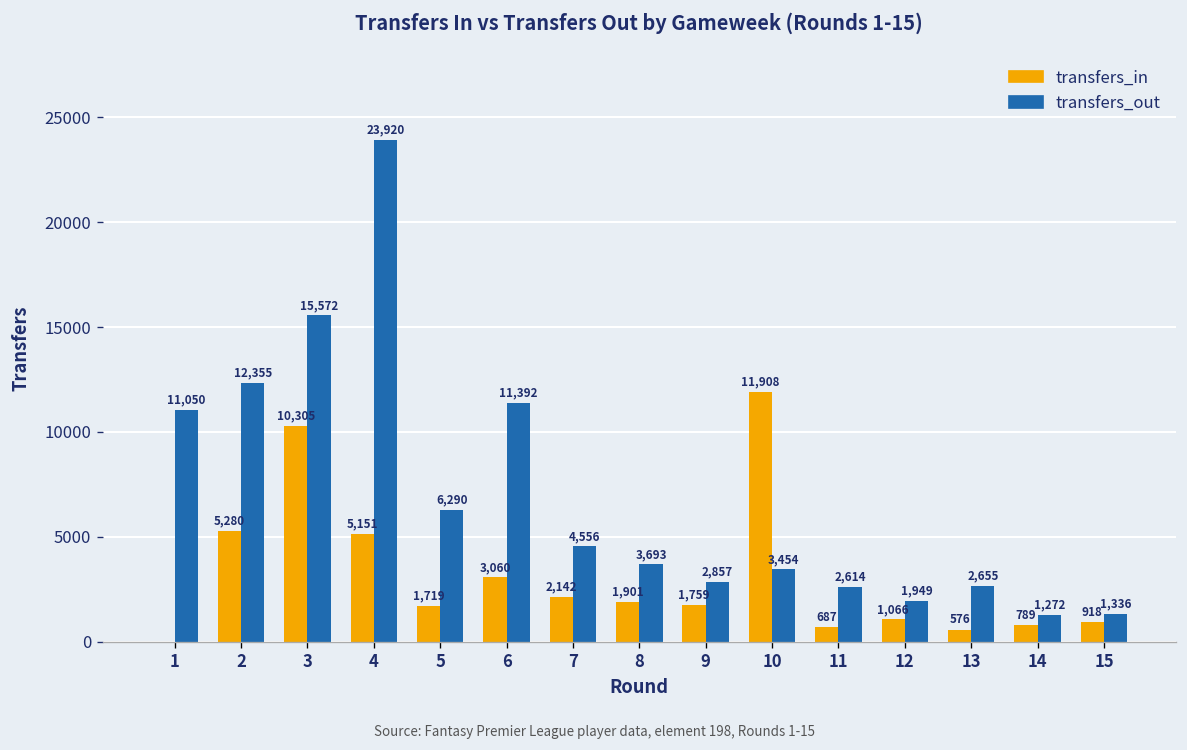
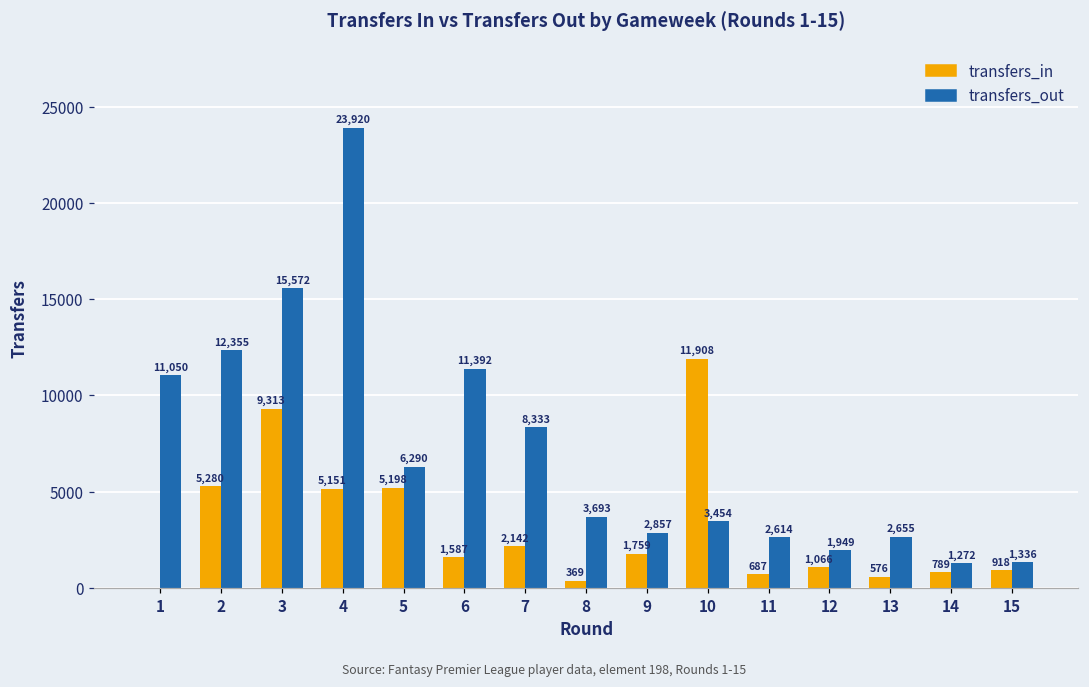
  {
    "transfers_in": {
      "2": "5,280",
-     "3": "10,305",
+     "3": "9,313",
      "4": "5,151",
-     "5": "1,719",
-     "6": "3,060",
+     "5": "5,198",
+     "6": "1,587",
      "7": "2,142",
-     "8": "1,901",
+     "8": "369",
      "9": "1,759",
      "10": "11,908",
      "11": "687",
      "12": "1,066",
      "13": "576",
      "14": "789",
      "15": "918"
    },
    "transfers_out": {
      "1": "11,050",
      "2": "12,355",
      "3": "15,572",
      "4": "23,920",
      "5": "6,290",
      "6": "11,392",
-     "7": "4,556",
+     "7": "8,333",
      "8": "3,693",
      "9": "2,857",
      "10": "3,454",
      "11": "2,614",
      "12": "1,949",
      "13": "2,655",
      "14": "1,272",
      "15": "1,336"
    }
  }
